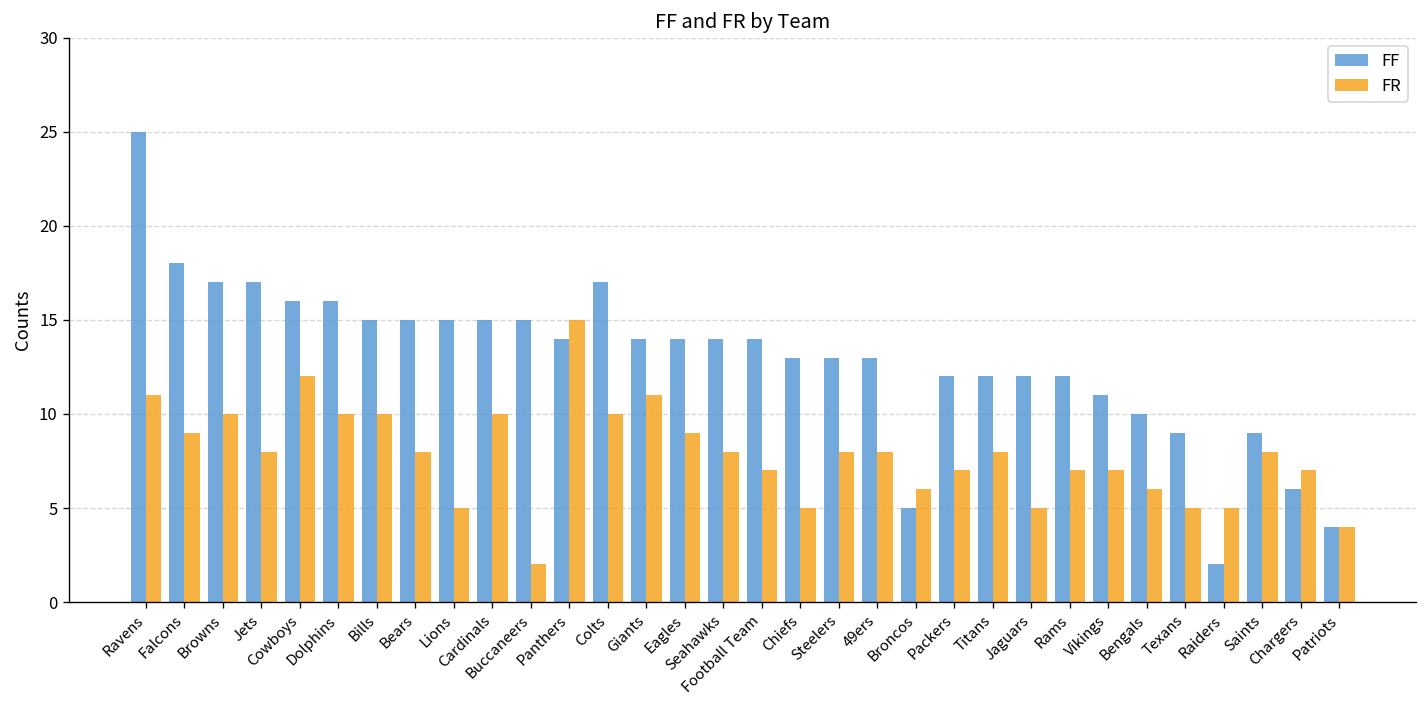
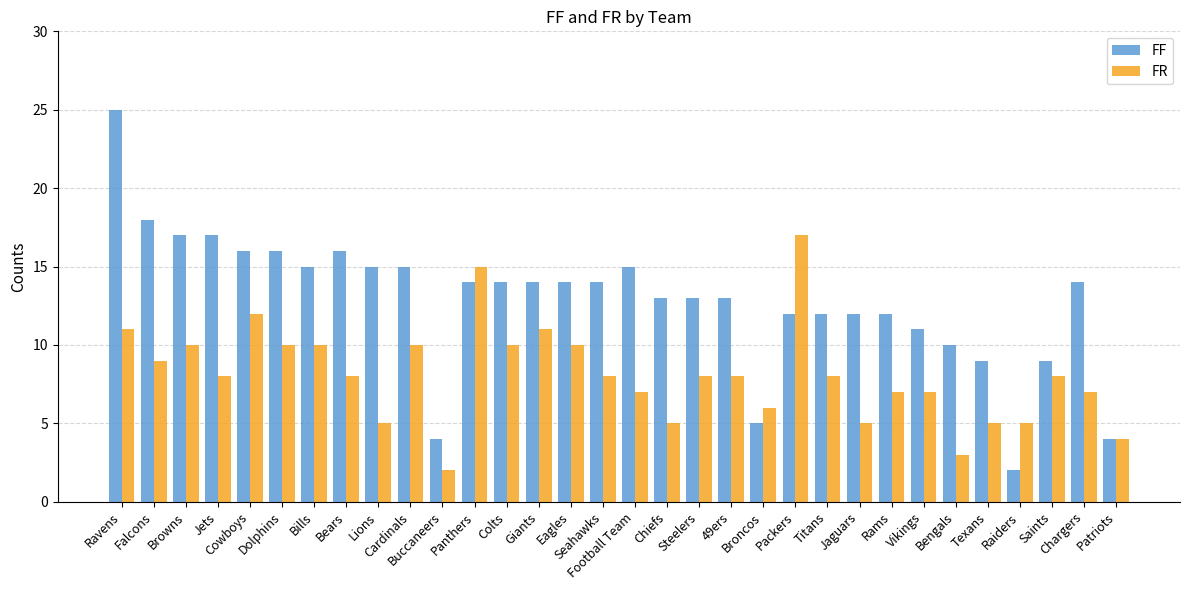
  {
    "FF": {
      "Ravens": 25,
      "Falcons": 18,
      "Browns": 17,
      "Jets": 17,
      "Cowboys": 16,
      "Dolphins": 16,
      "Bills": 15,
-     "Bears": 15,
+     "Bears": 16,
      "Lions": 15,
      "Cardinals": 15,
-     "Buccaneers": 15,
+     "Buccaneers": 4,
      "Panthers": 14,
-     "Colts": 17,
+     "Colts": 14,
      "Giants": 14,
      "Eagles": 14,
      "Seahawks": 14,
-     "Football Team": 14,
+     "Football Team": 15,
      "Chiefs": 13,
      "Steelers": 13,
      "49ers": 13,
      "Broncos": 5,
      "Packers": 12,
      "Titans": 12,
      "Jaguars": 12,
      "Rams": 12,
      "Vikings": 11,
      "Bengals": 10,
      "Texans": 9,
      "Raiders": 2,
      "Saints": 9,
-     "Chargers": 6,
+     "Chargers": 14,
      "Patriots": 4
    },
    "FR": {
      "Ravens": 11,
      "Falcons": 9,
      "Browns": 10,
      "Jets": 8,
      "Cowboys": 12,
      "Dolphins": 10,
      "Bills": 10,
      "Bears": 8,
      "Lions": 5,
      "Cardinals": 10,
      "Buccaneers": 2,
      "Panthers": 15,
      "Colts": 10,
      "Giants": 11,
-     "Eagles": 9,
+     "Eagles": 10,
      "Seahawks": 8,
      "Football Team": 7,
      "Chiefs": 5,
      "Steelers": 8,
      "49ers": 8,
      "Broncos": 6,
-     "Packers": 7,
+     "Packers": 17,
      "Titans": 8,
      "Jaguars": 5,
      "Rams": 7,
      "Vikings": 7,
-     "Bengals": 6,
+     "Bengals": 3,
      "Texans": 5,
      "Raiders": 5,
      "Saints": 8,
      "Chargers": 7,
      "Patriots": 4
    }
  }
